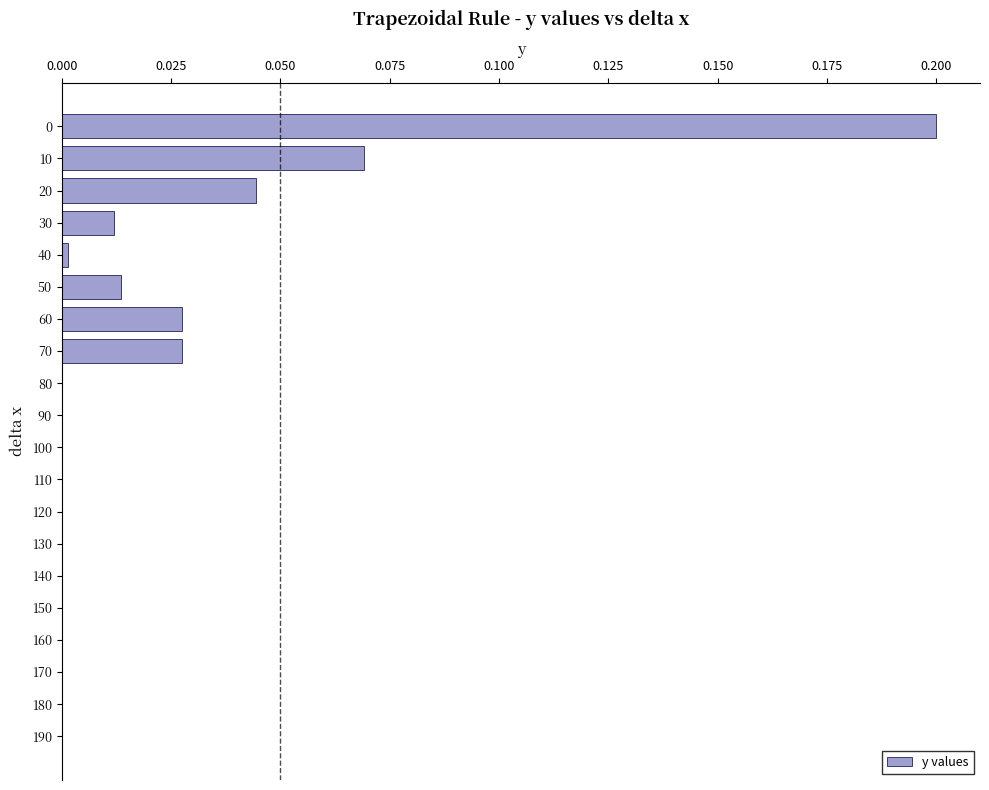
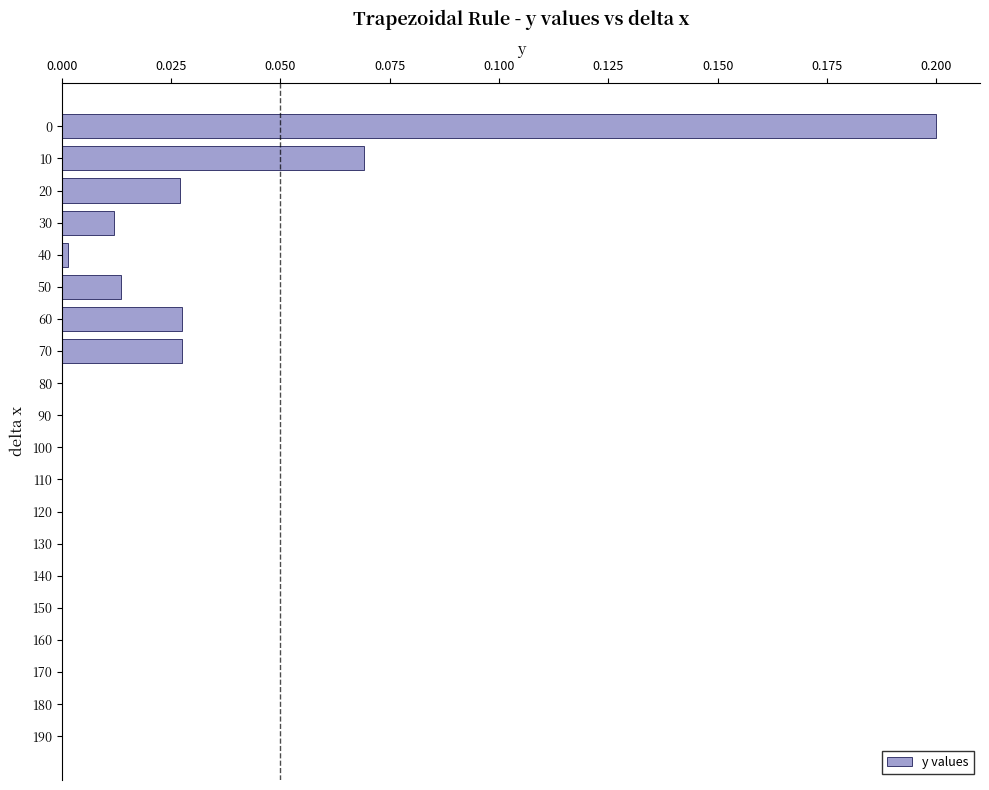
  {
    "0": 0.200,
    "10": 0.069,
-   "20": 0.044,
+   "20": 0.027,
    "30": 0.012,
    "40": 0.001,
    "50": 0.014,
    "60": 0.028,
    "70": 0.027
  }
